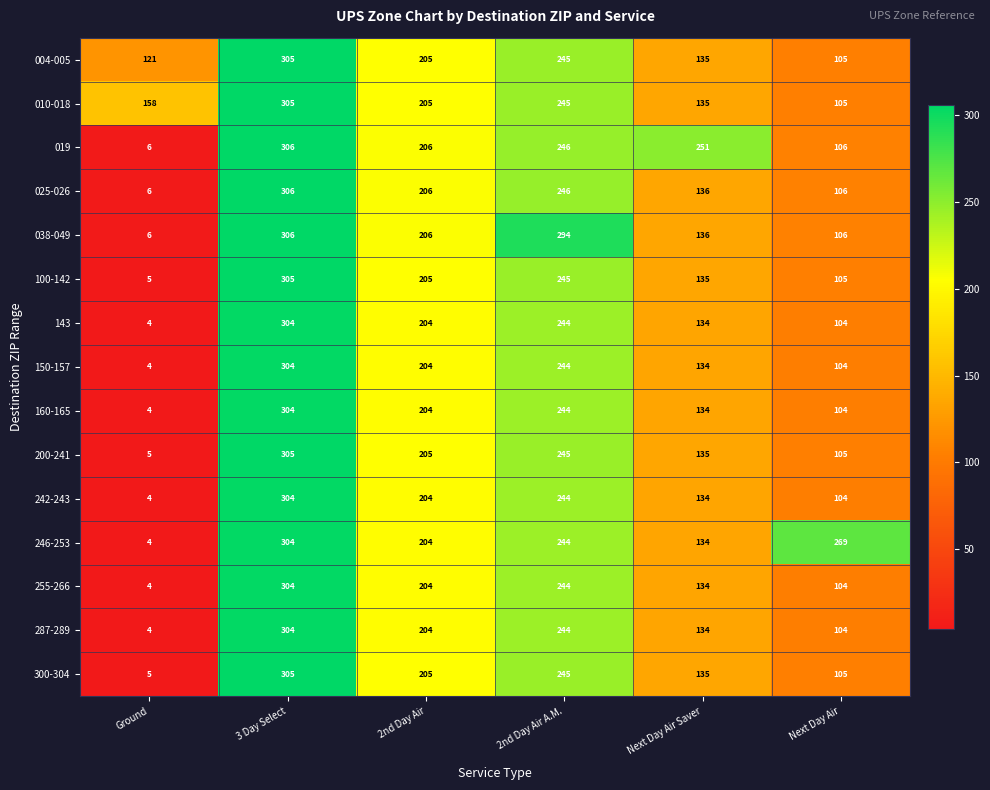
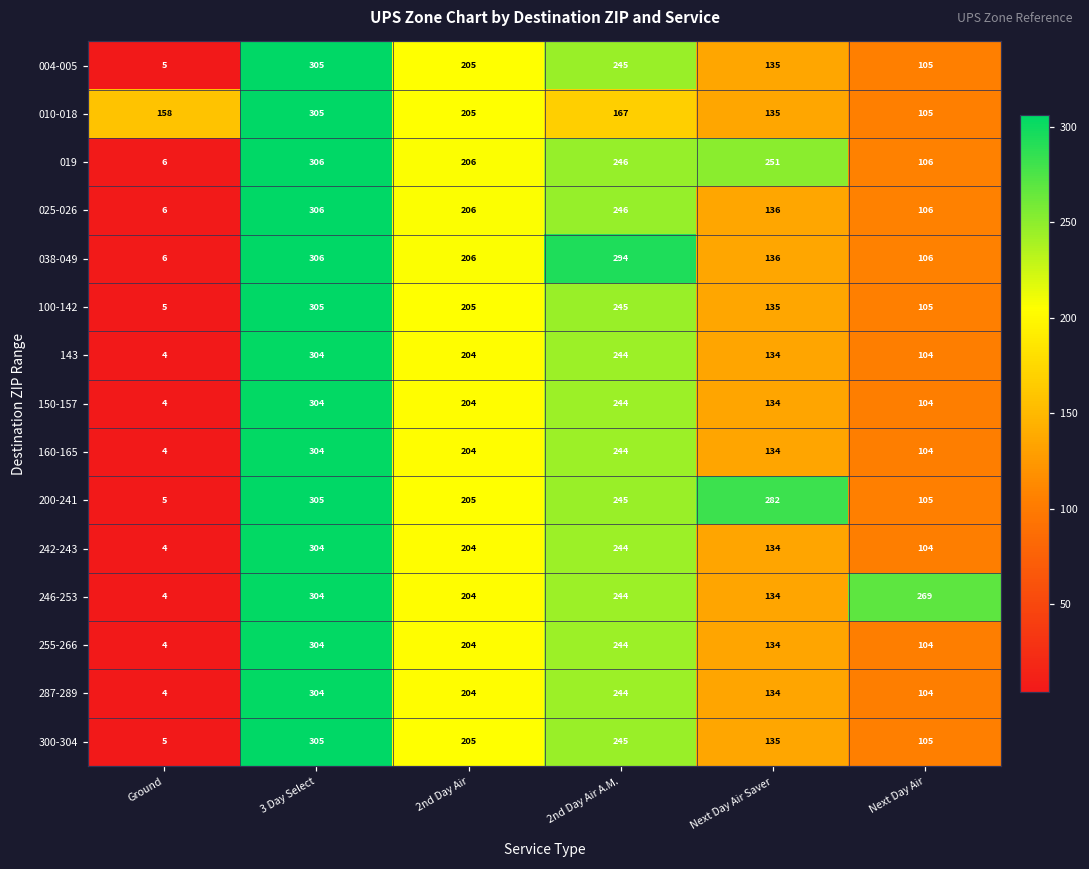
  {
    "004-005": {
-     "Ground": 121,
+     "Ground": 5,
      "3 Day Select": 305,
      "2nd Day Air": 205,
      "2nd Day Air A.M.": 245,
      "Next Day Air Saver": 135,
      "Next Day Air": 105
    },
    "010-018": {
      "Ground": 158,
      "3 Day Select": 305,
      "2nd Day Air": 205,
-     "2nd Day Air A.M.": 245,
+     "2nd Day Air A.M.": 167,
      "Next Day Air Saver": 135,
      "Next Day Air": 105
    },
    "019": {
      "Ground": 6,
      "3 Day Select": 306,
      "2nd Day Air": 206,
      "2nd Day Air A.M.": 246,
      "Next Day Air Saver": 251,
      "Next Day Air": 106
    },
    "025-026": {
      "Ground": 6,
      "3 Day Select": 306,
      "2nd Day Air": 206,
      "2nd Day Air A.M.": 246,
      "Next Day Air Saver": 136,
      "Next Day Air": 106
    },
    "038-049": {
      "Ground": 6,
      "3 Day Select": 306,
      "2nd Day Air": 206,
      "2nd Day Air A.M.": 294,
      "Next Day Air Saver": 136,
      "Next Day Air": 106
    },
    "100-142": {
      "Ground": 5,
      "3 Day Select": 305,
      "2nd Day Air": 205,
      "2nd Day Air A.M.": 245,
      "Next Day Air Saver": 135,
      "Next Day Air": 105
    },
    "143": {
      "Ground": 4,
      "3 Day Select": 304,
      "2nd Day Air": 204,
      "2nd Day Air A.M.": 244,
      "Next Day Air Saver": 134,
      "Next Day Air": 104
    },
    "150-157": {
      "Ground": 4,
      "3 Day Select": 304,
      "2nd Day Air": 204,
      "2nd Day Air A.M.": 244,
      "Next Day Air Saver": 134,
      "Next Day Air": 104
    },
    "160-165": {
      "Ground": 4,
      "3 Day Select": 304,
      "2nd Day Air": 204,
      "2nd Day Air A.M.": 244,
      "Next Day Air Saver": 134,
      "Next Day Air": 104
    },
    "200-241": {
      "Ground": 5,
      "3 Day Select": 305,
      "2nd Day Air": 205,
      "2nd Day Air A.M.": 245,
-     "Next Day Air Saver": 135,
+     "Next Day Air Saver": 282,
      "Next Day Air": 105
    },
    "242-243": {
      "Ground": 4,
      "3 Day Select": 304,
      "2nd Day Air": 204,
      "2nd Day Air A.M.": 244,
      "Next Day Air Saver": 134,
      "Next Day Air": 104
    },
    "246-253": {
      "Ground": 4,
      "3 Day Select": 304,
      "2nd Day Air": 204,
      "2nd Day Air A.M.": 244,
      "Next Day Air Saver": 134,
      "Next Day Air": 269
    },
    "255-266": {
      "Ground": 4,
      "3 Day Select": 304,
      "2nd Day Air": 204,
      "2nd Day Air A.M.": 244,
      "Next Day Air Saver": 134,
      "Next Day Air": 104
    },
    "287-289": {
      "Ground": 4,
      "3 Day Select": 304,
      "2nd Day Air": 204,
      "2nd Day Air A.M.": 244,
      "Next Day Air Saver": 134,
      "Next Day Air": 104
    },
    "300-304": {
      "Ground": 5,
      "3 Day Select": 305,
      "2nd Day Air": 205,
      "2nd Day Air A.M.": 245,
      "Next Day Air Saver": 135,
      "Next Day Air": 105
    }
  }
